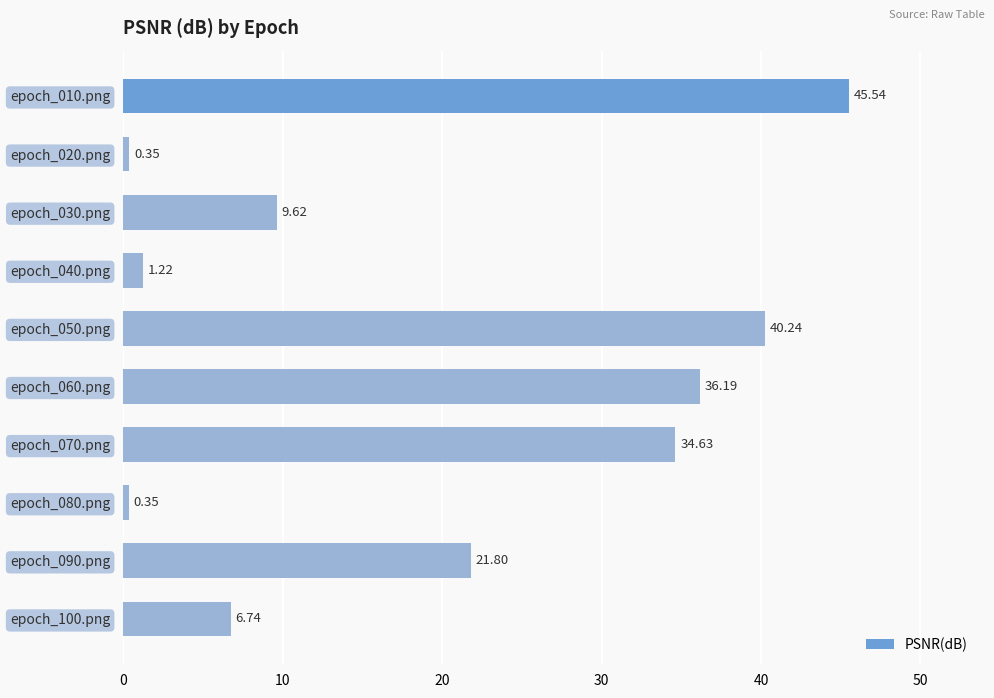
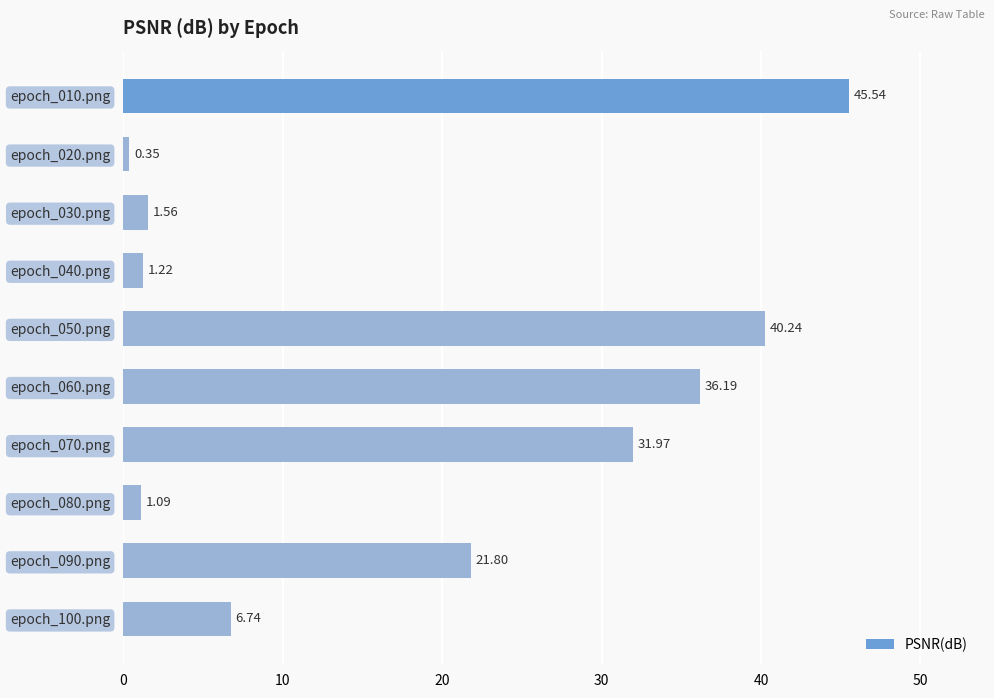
  {
    "epoch_010.png": 45.54,
    "epoch_020.png": 0.35,
-   "epoch_030.png": 9.62,
+   "epoch_030.png": 1.56,
    "epoch_040.png": 1.22,
    "epoch_050.png": 40.24,
    "epoch_060.png": 36.19,
-   "epoch_070.png": 34.63,
-   "epoch_080.png": 0.35,
+   "epoch_070.png": 31.97,
+   "epoch_080.png": 1.09,
    "epoch_090.png": 21.80,
    "epoch_100.png": 6.74
  }
